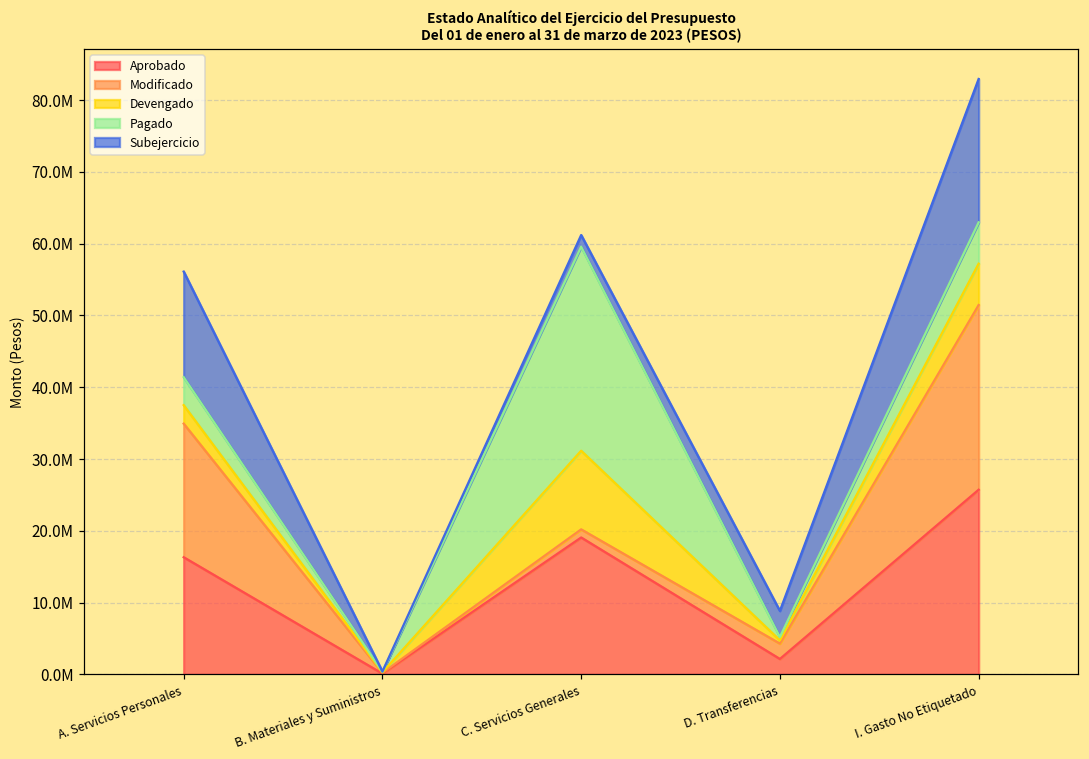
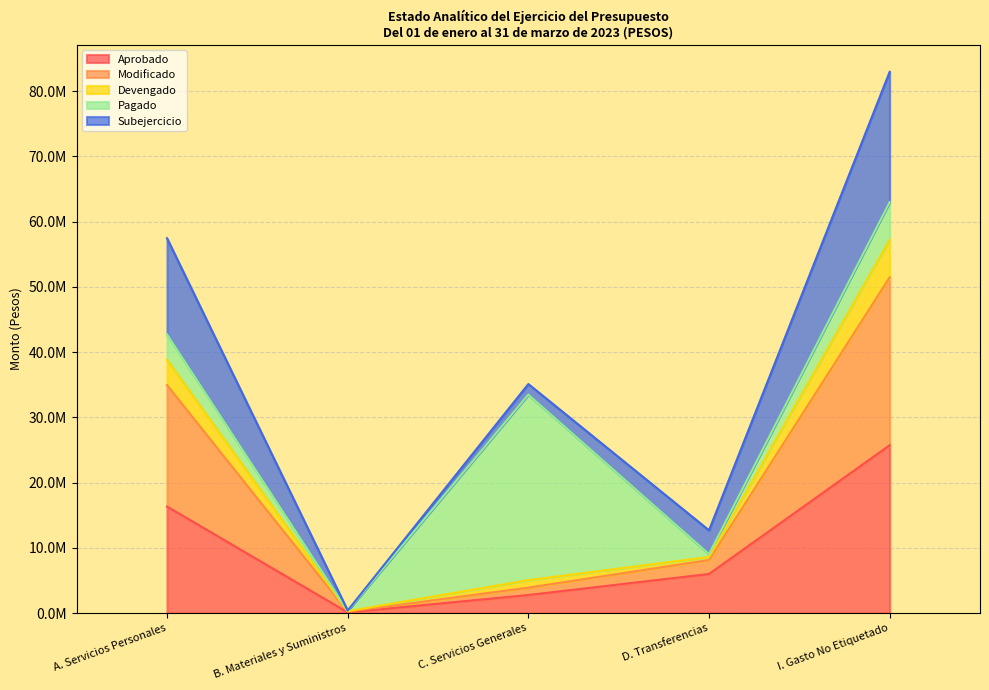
  {
    "Aprobado": {
      "A. Servicios Personales": 16000000,
-     "C. Servicios Generales": 19000000,
-     "D. Transferencias": 2000000,
+     "C. Servicios Generales": 3000000,
+     "D. Transferencias": 6000000,
      "I. Gasto No Etiquetado": 26000000
    },
    "Modificado": {
      "A. Servicios Personales": 19000000,
      "C. Servicios Generales": 1000000,
      "D. Transferencias": 2000000,
      "I. Gasto No Etiquetado": 26000000
    },
    "Devengado": {
-     "A. Servicios Personales": 3000000,
-     "C. Servicios Generales": 11000000,
+     "A. Servicios Personales": 4000000,
+     "C. Servicios Generales": 1000000,
      "D. Transferencias": 0,
      "I. Gasto No Etiquetado": 6000000
    },
    "Pagado": {
      "A. Servicios Personales": 4000000,
      "C. Servicios Generales": 28000000,
      "D. Transferencias": 0,
      "I. Gasto No Etiquetado": 6000000
    },
    "Subejercicio": {
      "A. Servicios Personales": 15000000,
      "C. Servicios Generales": 2000000,
      "D. Transferencias": 4000000,
      "I. Gasto No Etiquetado": 20000000
    }
  }
